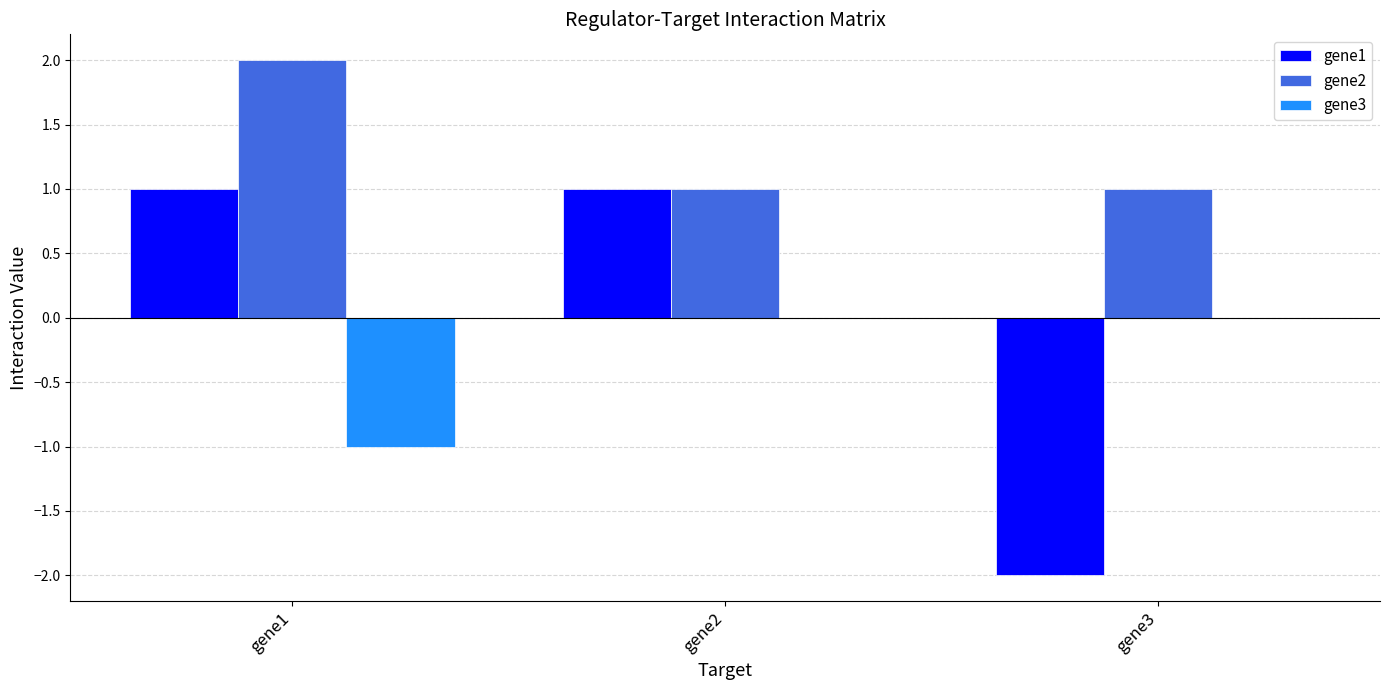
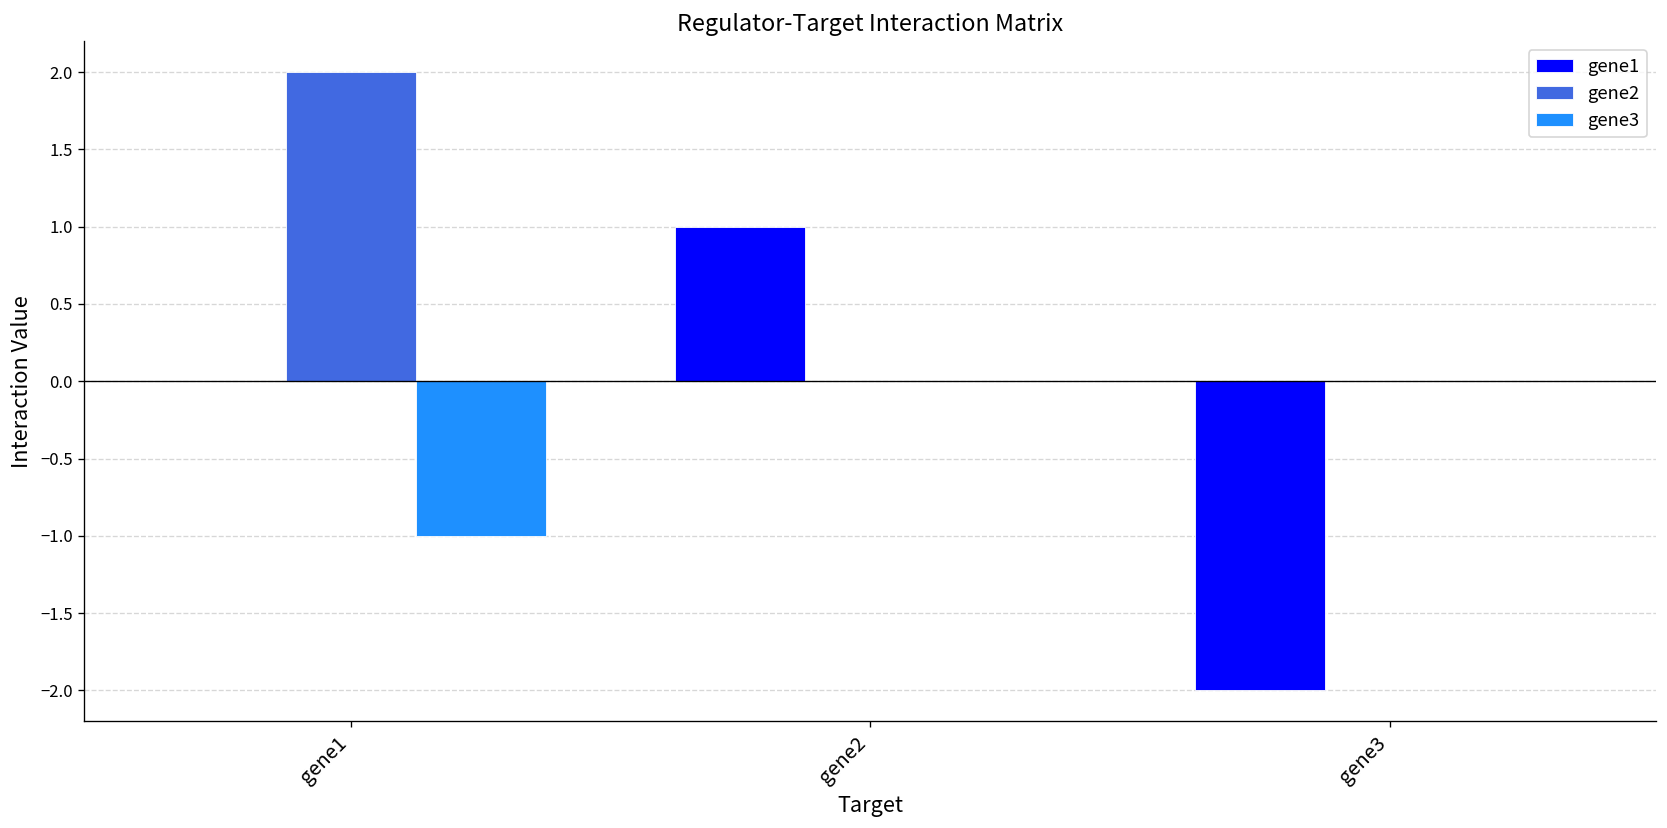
  {
    "gene1": {
-     "gene1": 1,
+     "gene1": 0,
      "gene2": 1,
      "gene3": -2
    },
    "gene2": {
      "gene1": 2,
-     "gene2": 1,
-     "gene3": 1
+     "gene2": 0,
+     "gene3": 0
    },
    "gene3": {
      "gene1": -1,
      "gene2": 0,
      "gene3": 0
    }
  }
